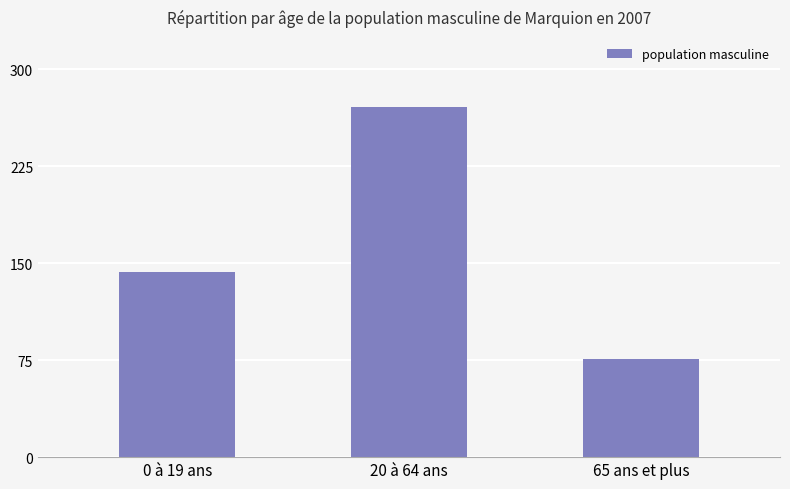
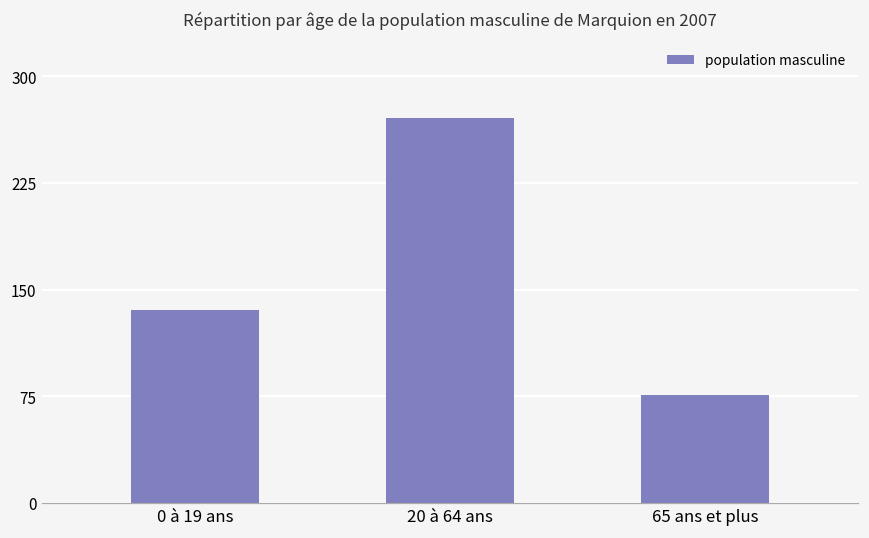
  {
-   "0 à 19 ans": 143,
+   "0 à 19 ans": 136,
    "20 à 64 ans": 271,
    "65 ans et plus": 76
  }
